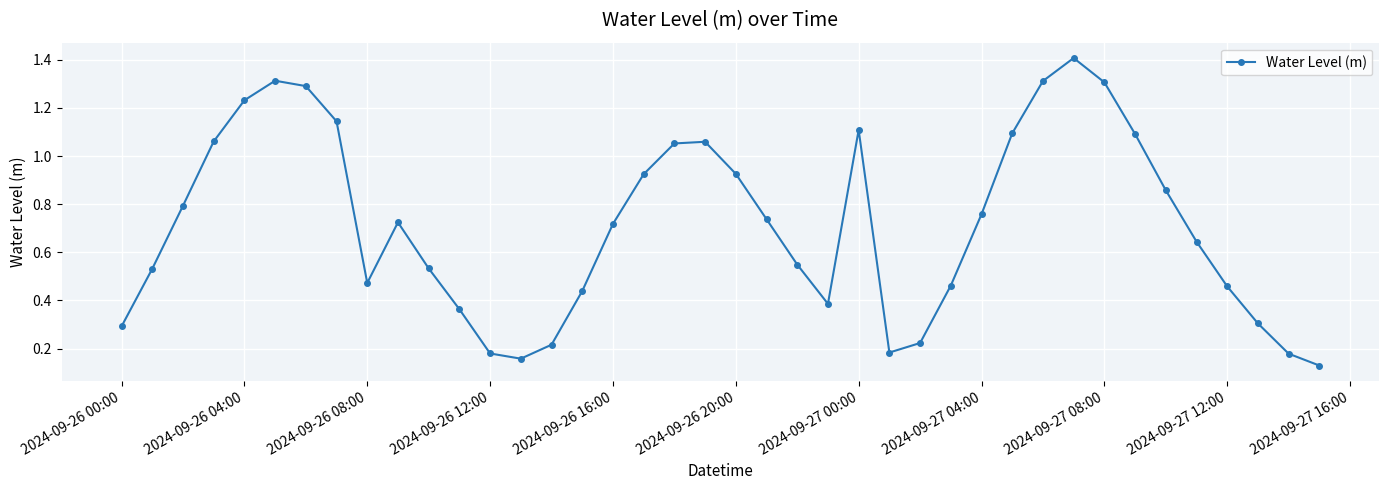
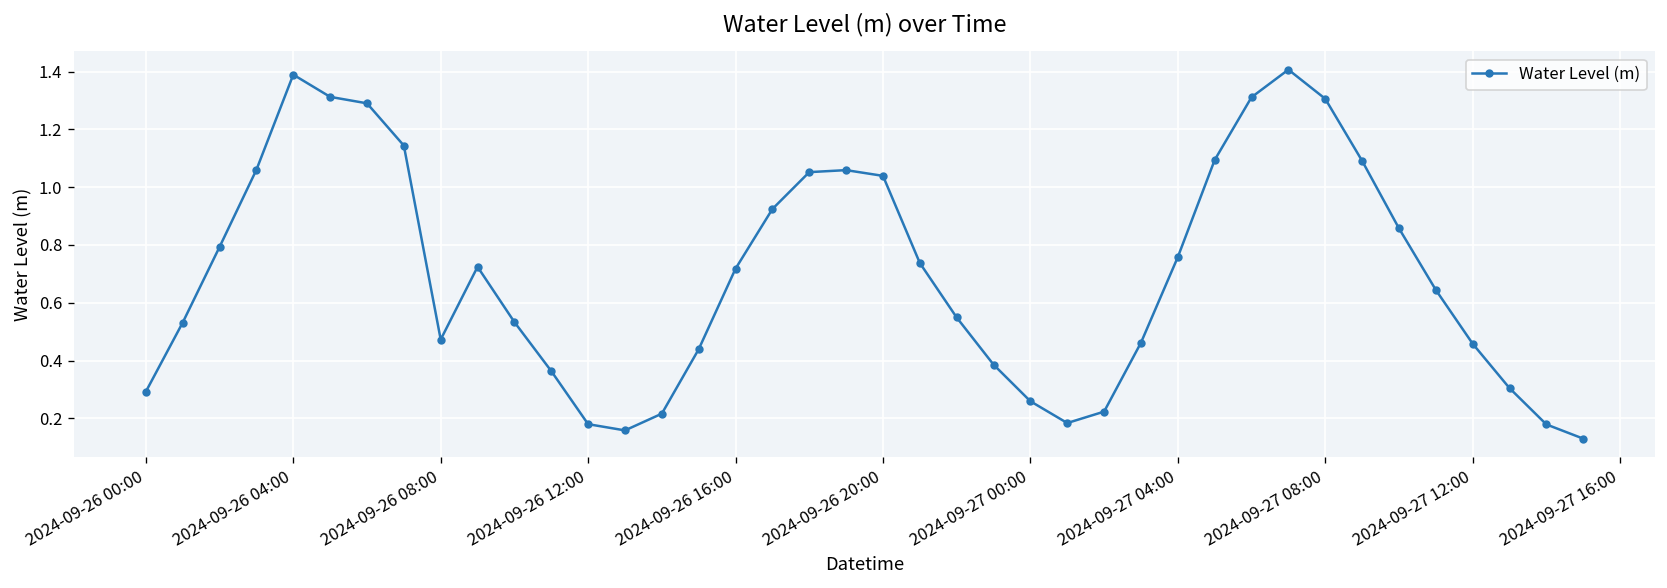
  {
    "2024-09-26 00:00": 0.29,
-   "2024-09-26 04:00": 1.23,
+   "2024-09-26 04:00": 1.39,
    "2024-09-26 08:00": 0.47,
    "2024-09-26 12:00": 0.18,
    "2024-09-26 16:00": 0.72,
-   "2024-09-26 20:00": 0.93,
-   "2024-09-27 00:00": 1.11,
+   "2024-09-26 20:00": 1.04,
+   "2024-09-27 00:00": 0.26,
    "2024-09-27 04:00": 0.76,
    "2024-09-27 08:00": 1.31,
    "2024-09-27 12:00": 0.46
  }
